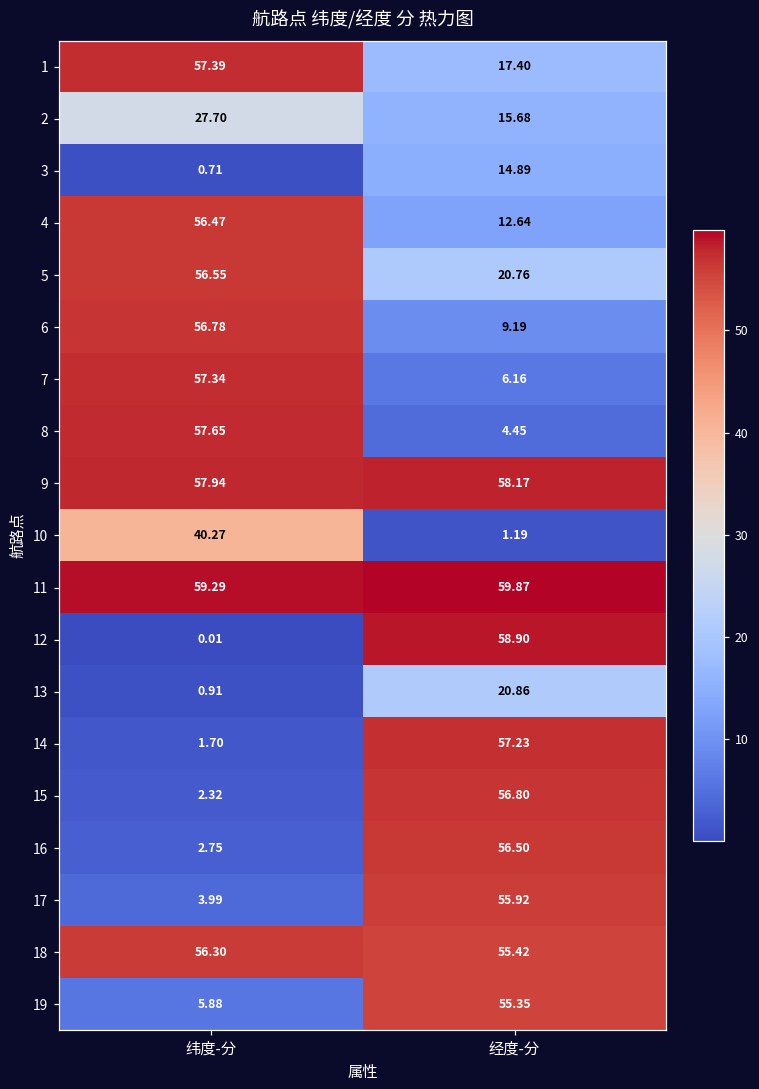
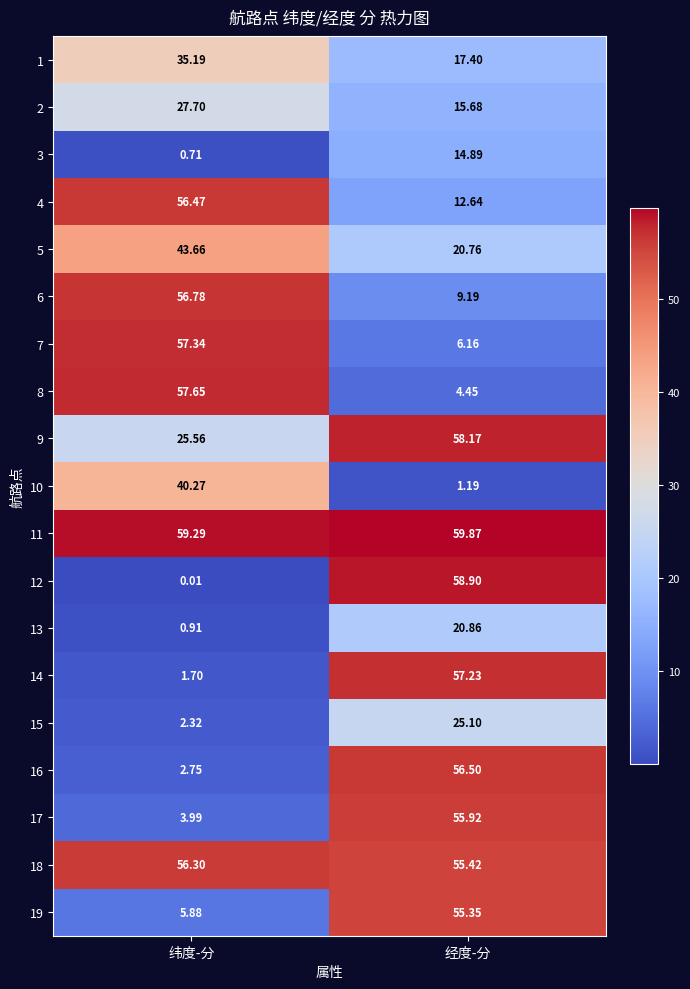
  {
    "1": {
-     "纬度-分": 57.39,
+     "纬度-分": 35.19,
      "经度-分": 17.40
    },
    "2": {
      "纬度-分": 27.70,
      "经度-分": 15.68
    },
    "3": {
      "纬度-分": 0.71,
      "经度-分": 14.89
    },
    "4": {
      "纬度-分": 56.47,
      "经度-分": 12.64
    },
    "5": {
-     "纬度-分": 56.55,
+     "纬度-分": 43.66,
      "经度-分": 20.76
    },
    "6": {
      "纬度-分": 56.78,
      "经度-分": 9.19
    },
    "7": {
      "纬度-分": 57.34,
      "经度-分": 6.16
    },
    "8": {
      "纬度-分": 57.65,
      "经度-分": 4.45
    },
    "9": {
-     "纬度-分": 57.94,
+     "纬度-分": 25.56,
      "经度-分": 58.17
    },
    "10": {
      "纬度-分": 40.27,
      "经度-分": 1.19
    },
    "11": {
      "纬度-分": 59.29,
      "经度-分": 59.87
    },
    "12": {
      "纬度-分": 0.01,
      "经度-分": 58.90
    },
    "13": {
      "纬度-分": 0.91,
      "经度-分": 20.86
    },
    "14": {
      "纬度-分": 1.70,
      "经度-分": 57.23
    },
    "15": {
      "纬度-分": 2.32,
-     "经度-分": 56.80
+     "经度-分": 25.10
    },
    "16": {
      "纬度-分": 2.75,
      "经度-分": 56.50
    },
    "17": {
      "纬度-分": 3.99,
      "经度-分": 55.92
    },
    "18": {
      "纬度-分": 56.30,
      "经度-分": 55.42
    },
    "19": {
      "纬度-分": 5.88,
      "经度-分": 55.35
    }
  }
